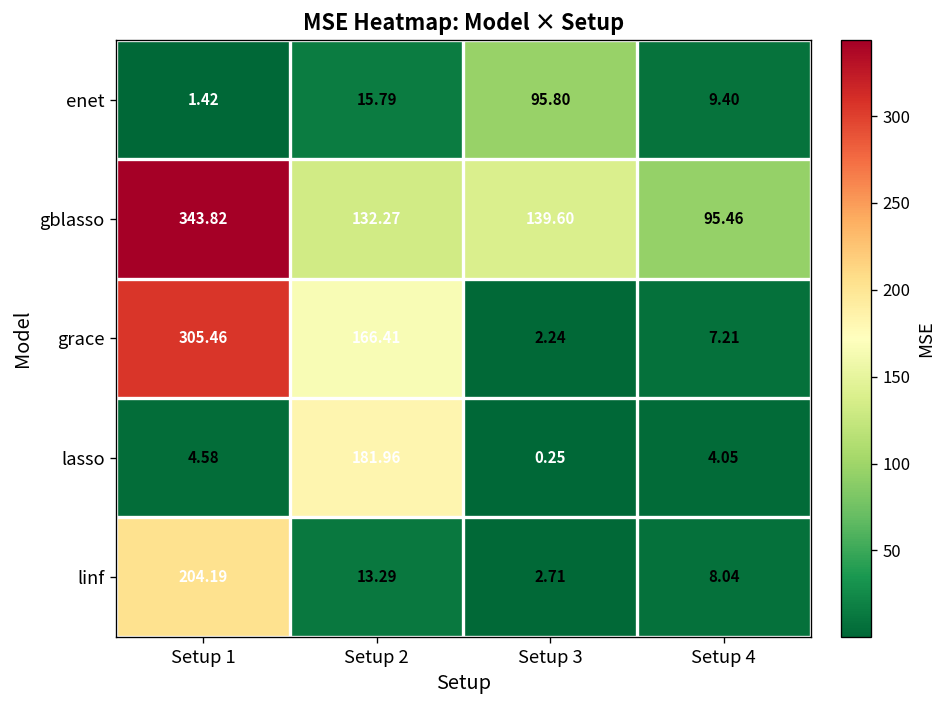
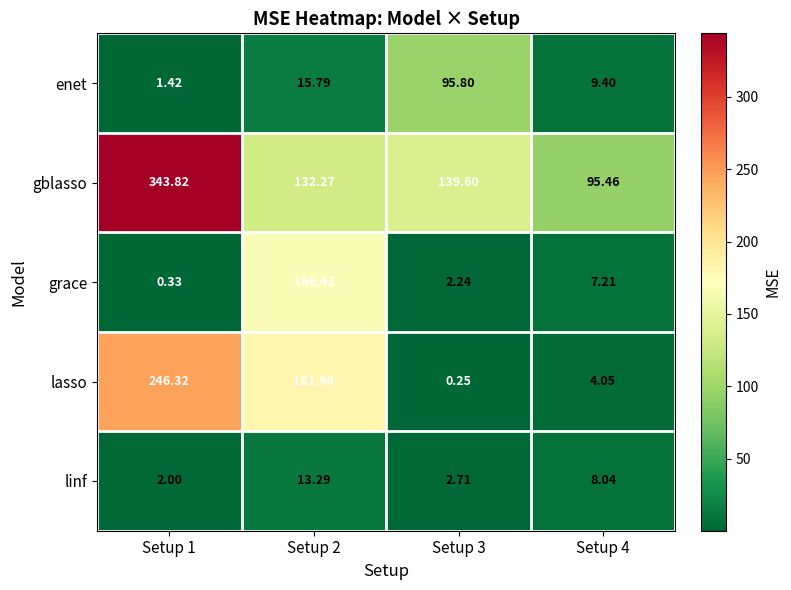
  {
    "enet": {
      "Setup 1": 1.42,
      "Setup 2": 15.79,
      "Setup 3": 95.80,
      "Setup 4": 9.40
    },
    "gblasso": {
      "Setup 1": 343.82,
      "Setup 2": 132.27,
      "Setup 3": 139.60,
      "Setup 4": 95.46
    },
    "grace": {
-     "Setup 1": 305.46,
+     "Setup 1": 0.33,
      "Setup 2": 166.41,
      "Setup 3": 2.24,
      "Setup 4": 7.21
    },
    "lasso": {
-     "Setup 1": 4.58,
+     "Setup 1": 246.32,
      "Setup 2": 181.96,
      "Setup 3": 0.25,
      "Setup 4": 4.05
    },
    "linf": {
-     "Setup 1": 204.19,
+     "Setup 1": 2.00,
      "Setup 2": 13.29,
      "Setup 3": 2.71,
      "Setup 4": 8.04
    }
  }
